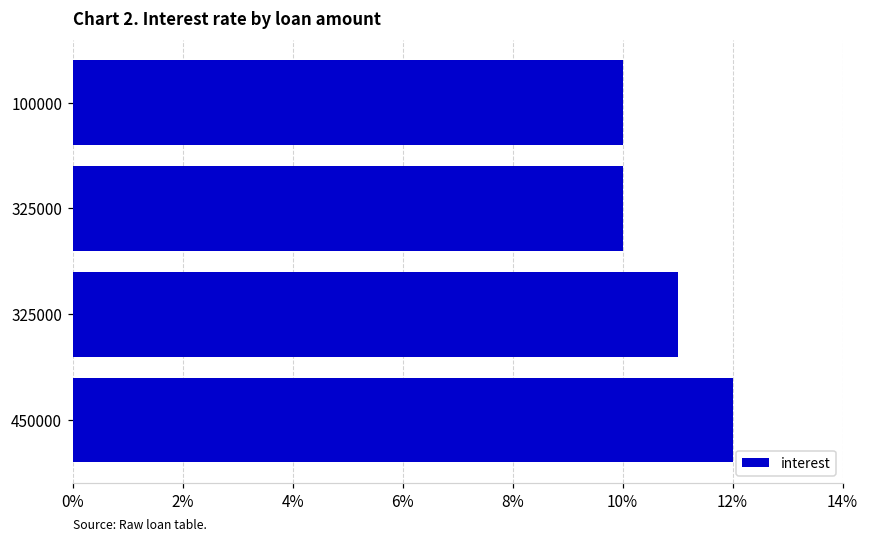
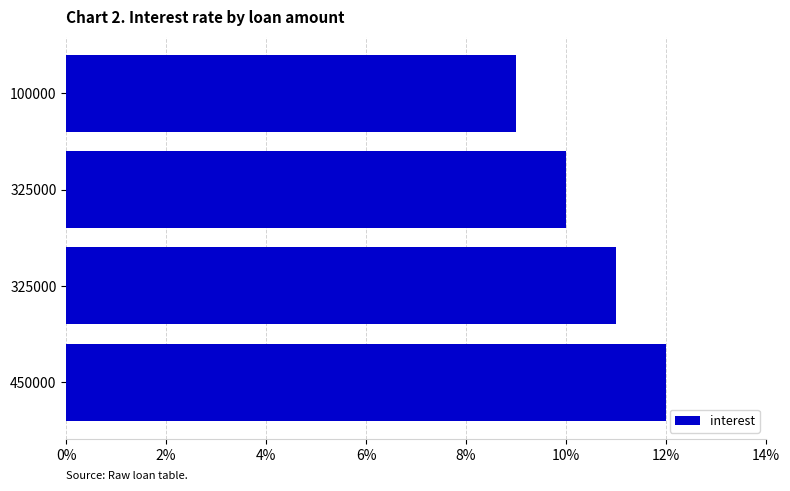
  {
-   "100000": "10%",
+   "100000": "9%",
    "450000": "12%"
  }
